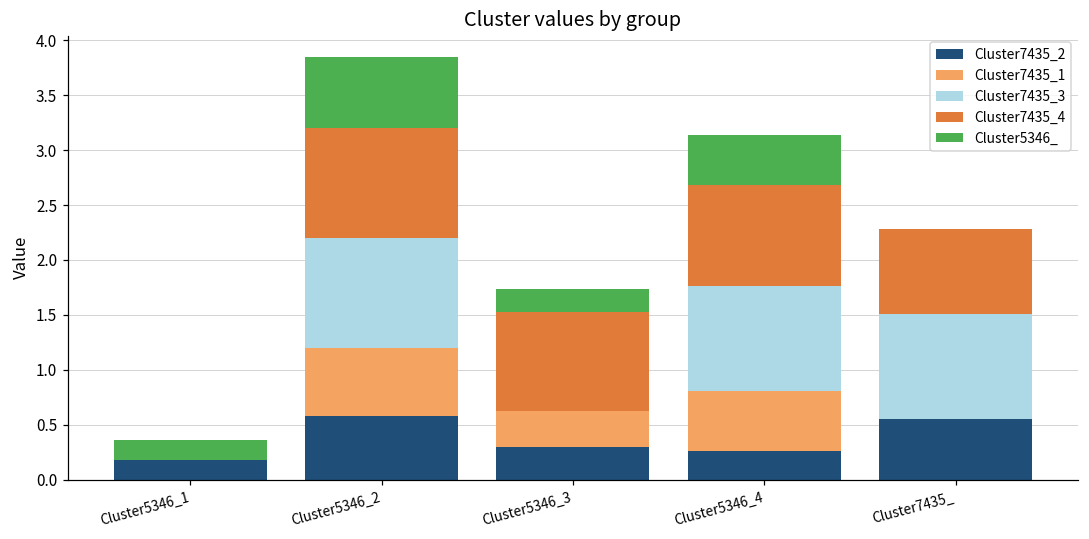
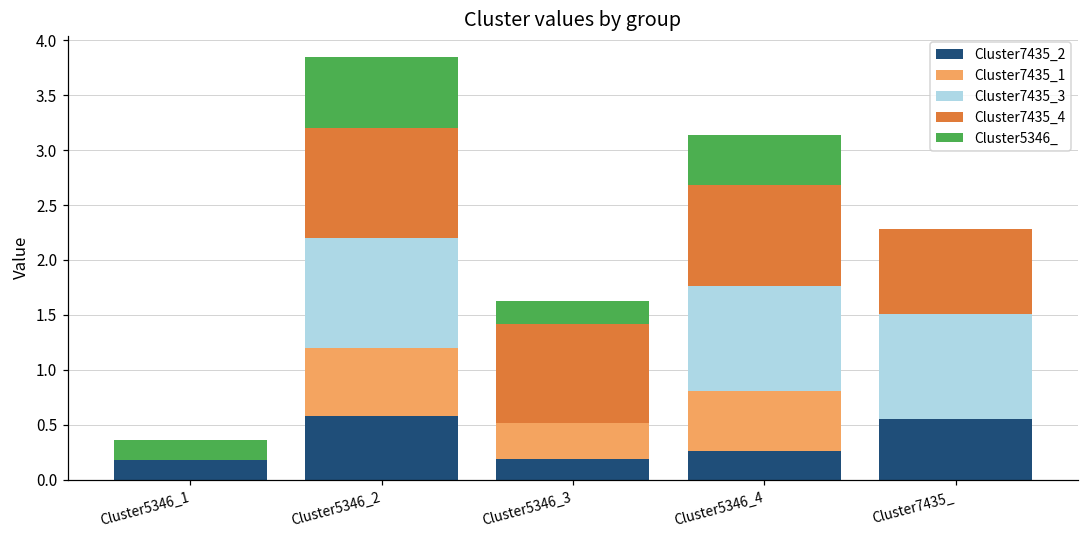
  {
    "Cluster7435_2": {
      "Cluster5346_1": 0.2,
      "Cluster5346_2": 0.6,
-     "Cluster5346_3": 0.3,
+     "Cluster5346_3": 0.2,
      "Cluster5346_4": 0.3,
      "Cluster7435_": 0.6
    },
    "Cluster7435_1": {
      "Cluster5346_1": 0.0,
      "Cluster5346_2": 0.6,
      "Cluster5346_3": 0.3,
      "Cluster5346_4": 0.6,
      "Cluster7435_": 0.0
    },
    "Cluster7435_3": {
      "Cluster5346_1": 0.0,
      "Cluster5346_2": 1.0,
      "Cluster5346_3": 0.0,
      "Cluster5346_4": 1.0,
      "Cluster7435_": 1.0
    },
    "Cluster7435_4": {
      "Cluster5346_1": 0.0,
      "Cluster5346_2": 1.0,
      "Cluster5346_3": 0.9,
      "Cluster5346_4": 0.9,
      "Cluster7435_": 0.8
    },
    "Cluster5346_": {
      "Cluster5346_1": 0.2,
      "Cluster5346_2": 0.7,
      "Cluster5346_3": 0.2,
      "Cluster5346_4": 0.5,
      "Cluster7435_": 0.0
    }
  }
